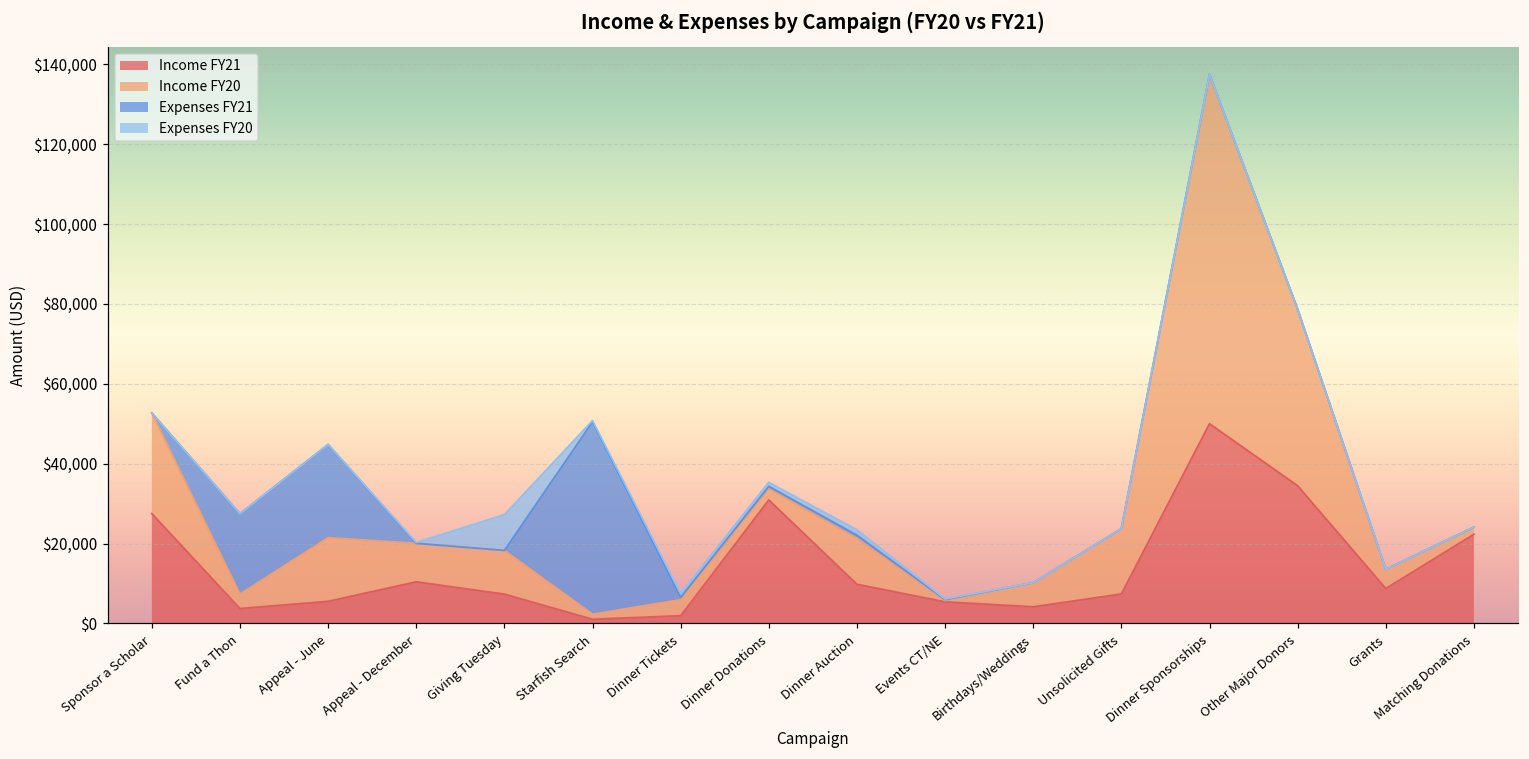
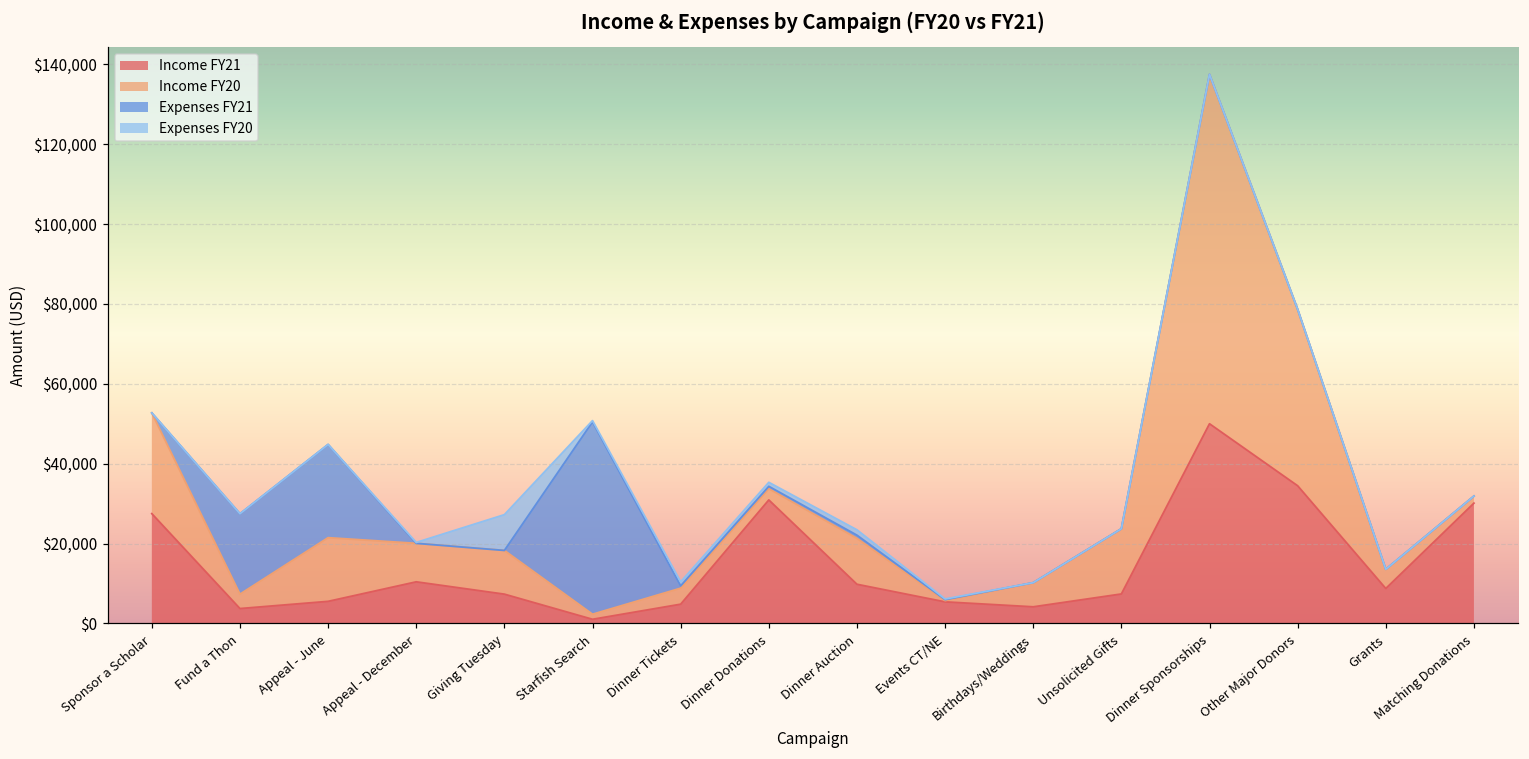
  {
    "Income FY21": {
      "Sponsor a Scholar": "$27,000",
      "Fund a Thon": "$4,000",
      "Appeal - June": "$6,000",
      "Appeal - December": "$10,000",
      "Giving Tuesday": "$7,000",
      "Starfish Search": "$1,000",
-     "Dinner Tickets": "$2,000",
+     "Dinner Tickets": "$5,000",
      "Dinner Donations": "$31,000",
      "Dinner Auction": "$10,000",
      "Birthdays/Weddings": "$4,000",
      "Unsolicited Gifts": "$7,000",
      "Dinner Sponsorships": "$50,000",
      "Other Major Donors": "$34,000",
      "Grants": "$9,000",
-     "Matching Donations": "$22,000"
+     "Matching Donations": "$30,000"
    },
    "Income FY20": {
      "Fund a Thon": "$4,000",
      "Appeal - June": "$16,000",
      "Starfish Search": "$1,000",
      "Dinner Auction": "$11,000"
    },
    "Expenses FY21": {
      "Dinner Auction": "$1,000"
    },
    "Expenses FY20": {
      "Giving Tuesday": "$9,000",
      "Dinner Tickets": "$1,000",
      "Dinner Donations": "$1,000",
      "Dinner Auction": "$1,000"
    }
  }
